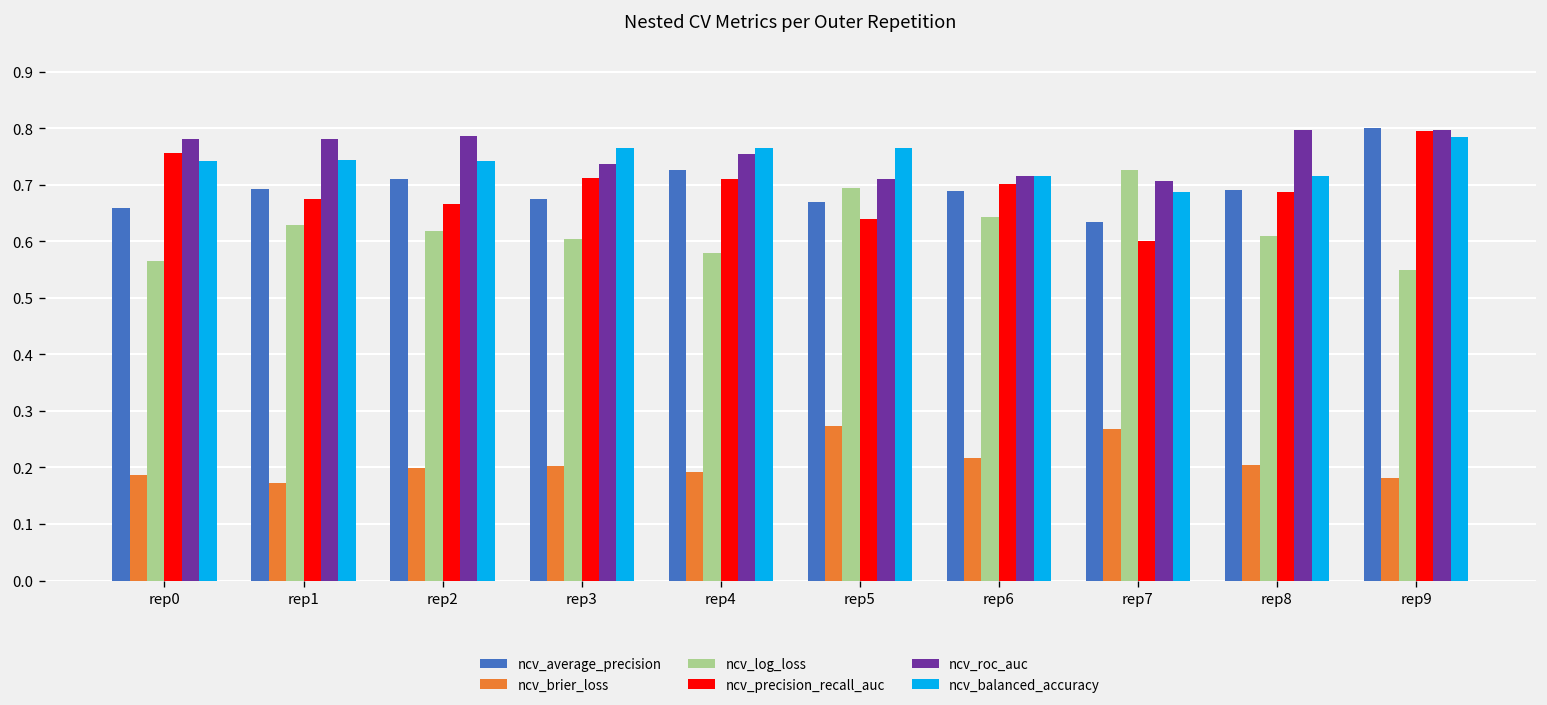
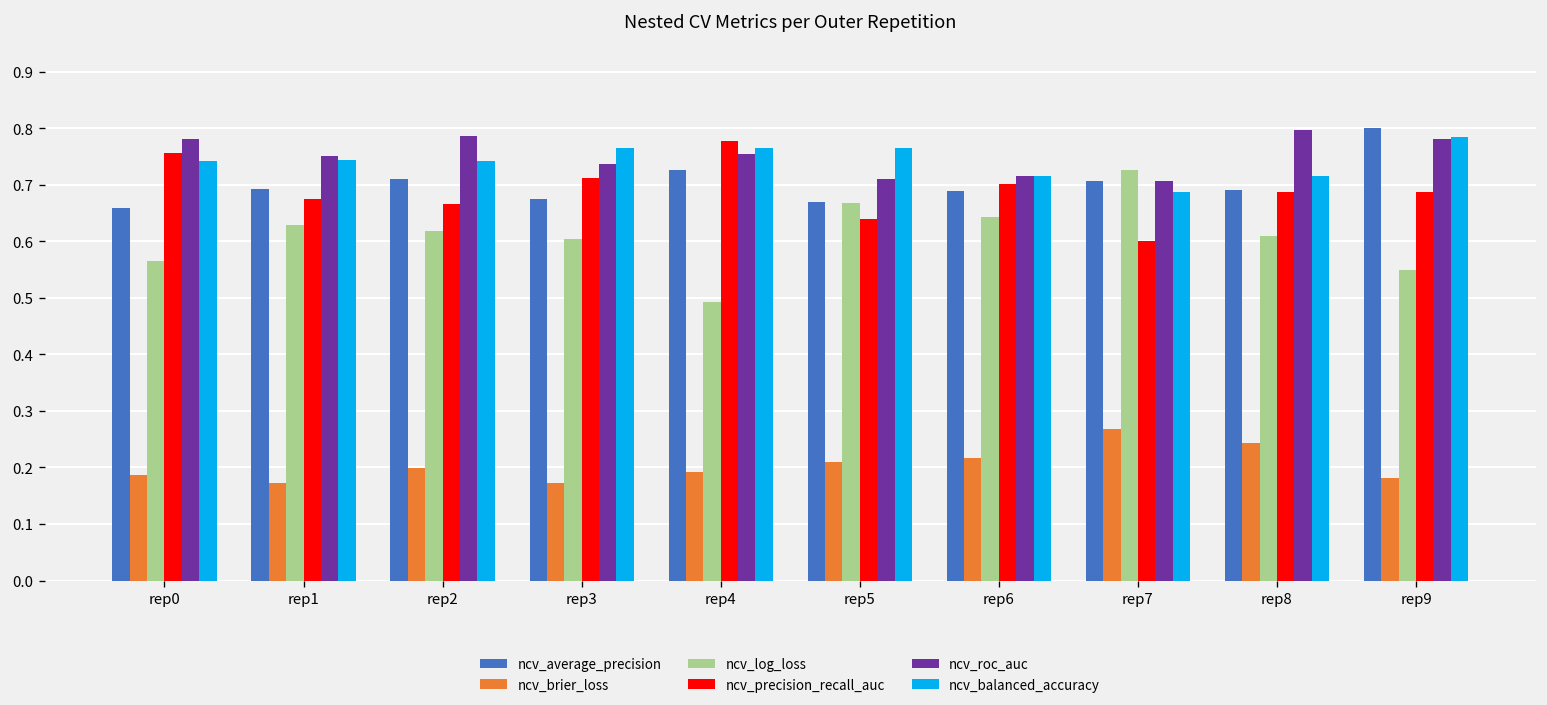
  {
    "ncv_average_precision": {
      "rep0": 0.66,
      "rep1": 0.69,
      "rep2": 0.71,
      "rep3": 0.67,
      "rep4": 0.73,
      "rep5": 0.67,
      "rep6": 0.69,
-     "rep7": 0.63,
+     "rep7": 0.71,
      "rep8": 0.69,
      "rep9": 0.80
    },
    "ncv_brier_loss": {
      "rep0": 0.19,
      "rep1": 0.17,
      "rep2": 0.20,
-     "rep3": 0.20,
+     "rep3": 0.17,
      "rep4": 0.19,
-     "rep5": 0.27,
+     "rep5": 0.21,
      "rep6": 0.22,
      "rep7": 0.27,
-     "rep8": 0.20,
+     "rep8": 0.24,
      "rep9": 0.18
    },
    "ncv_log_loss": {
      "rep0": 0.56,
      "rep1": 0.63,
      "rep2": 0.62,
      "rep3": 0.60,
-     "rep4": 0.58,
-     "rep5": 0.69,
+     "rep4": 0.49,
+     "rep5": 0.67,
      "rep6": 0.64,
      "rep7": 0.73,
      "rep8": 0.61,
      "rep9": 0.55
    },
    "ncv_precision_recall_auc": {
      "rep0": 0.76,
      "rep1": 0.67,
      "rep2": 0.67,
      "rep3": 0.71,
-     "rep4": 0.71,
+     "rep4": 0.78,
      "rep5": 0.64,
      "rep6": 0.70,
      "rep7": 0.60,
      "rep8": 0.69,
-     "rep9": 0.80
+     "rep9": 0.69
    },
    "ncv_roc_auc": {
      "rep0": 0.78,
-     "rep1": 0.78,
+     "rep1": 0.75,
      "rep2": 0.79,
      "rep3": 0.74,
      "rep4": 0.75,
      "rep5": 0.71,
      "rep6": 0.71,
      "rep7": 0.71,
      "rep8": 0.80,
-     "rep9": 0.80
+     "rep9": 0.78
    },
    "ncv_balanced_accuracy": {
      "rep0": 0.74,
      "rep1": 0.74,
      "rep2": 0.74,
      "rep3": 0.77,
      "rep4": 0.77,
      "rep5": 0.77,
      "rep6": 0.71,
      "rep7": 0.69,
      "rep8": 0.71,
      "rep9": 0.78
    }
  }
